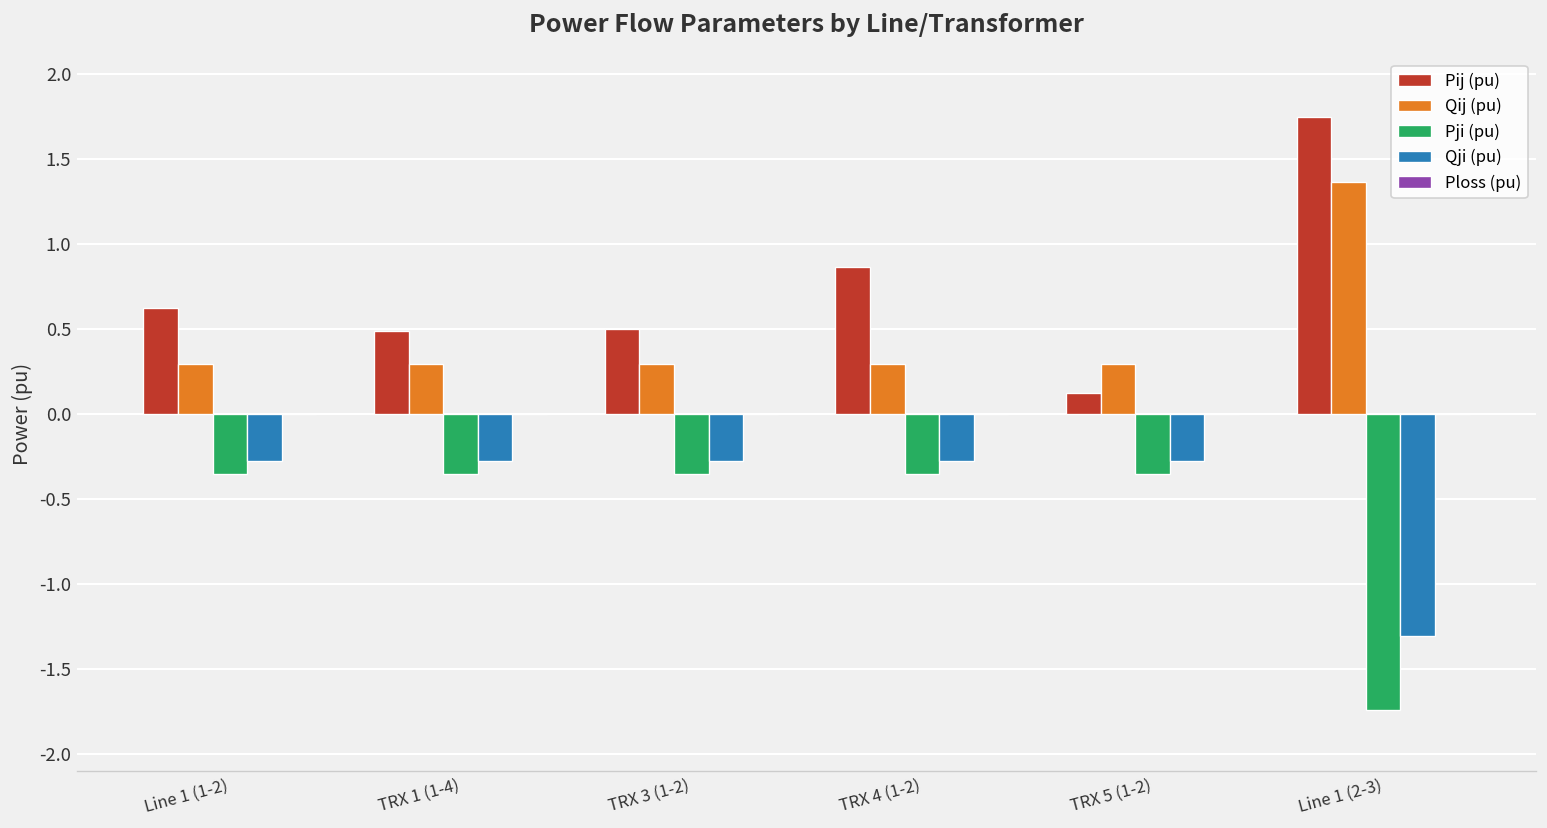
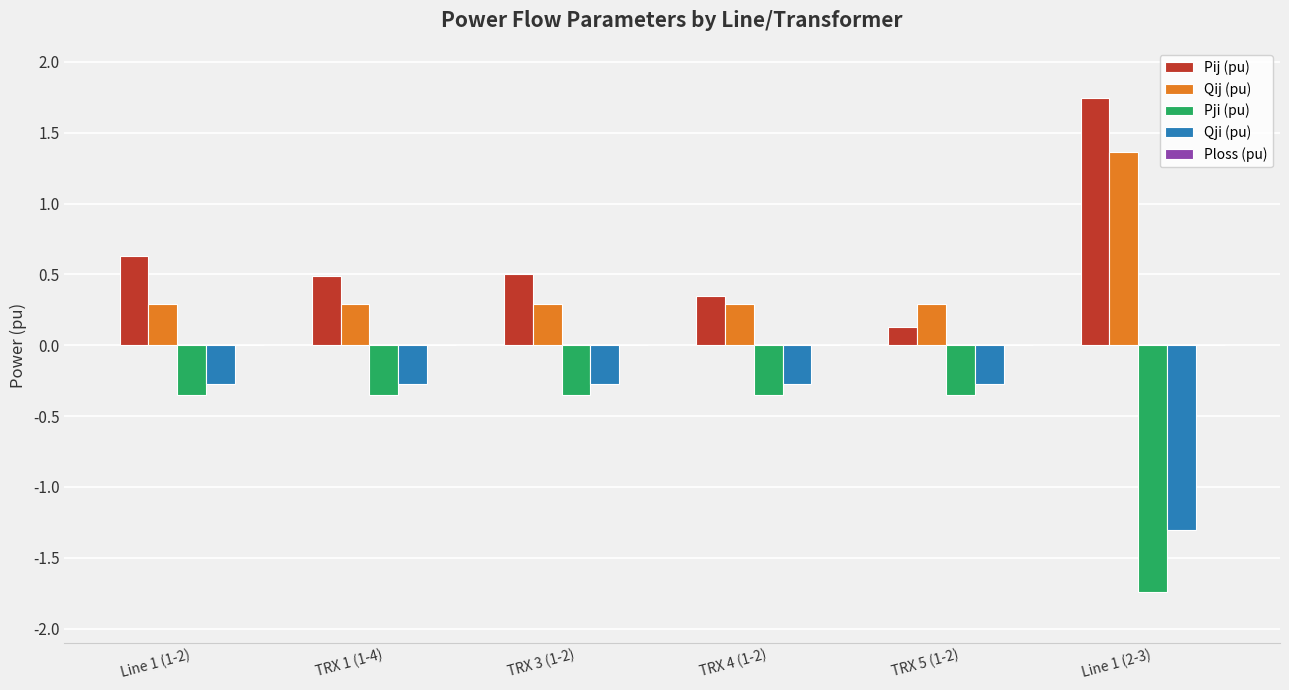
  {
    "Pij (pu)": {
      "Line 1 (1-2)": 0.63,
      "TRX 1 (1-4)": 0.49,
      "TRX 3 (1-2)": 0.50,
-     "TRX 4 (1-2)": 0.87,
+     "TRX 4 (1-2)": 0.35,
      "TRX 5 (1-2)": 0.13,
      "Line 1 (2-3)": 1.75
    },
    "Qij (pu)": {
      "Line 1 (1-2)": 0.29,
      "TRX 1 (1-4)": 0.29,
      "TRX 3 (1-2)": 0.29,
      "TRX 4 (1-2)": 0.29,
      "TRX 5 (1-2)": 0.29,
      "Line 1 (2-3)": 1.37
    },
    "Pji (pu)": {
      "Line 1 (1-2)": -0.35,
      "TRX 1 (1-4)": -0.35,
      "TRX 3 (1-2)": -0.35,
      "TRX 4 (1-2)": -0.35,
      "TRX 5 (1-2)": -0.35,
      "Line 1 (2-3)": -1.74
    },
    "Qji (pu)": {
      "Line 1 (1-2)": -0.27,
      "TRX 1 (1-4)": -0.27,
      "TRX 3 (1-2)": -0.27,
      "TRX 4 (1-2)": -0.27,
      "TRX 5 (1-2)": -0.27,
      "Line 1 (2-3)": -1.31
    },
    "Ploss (pu)": {
      "Line 1 (1-2)": 0.00,
      "TRX 1 (1-4)": 0.00,
      "TRX 3 (1-2)": 0.00,
      "TRX 4 (1-2)": 0.00,
      "TRX 5 (1-2)": 0.00
    }
  }
